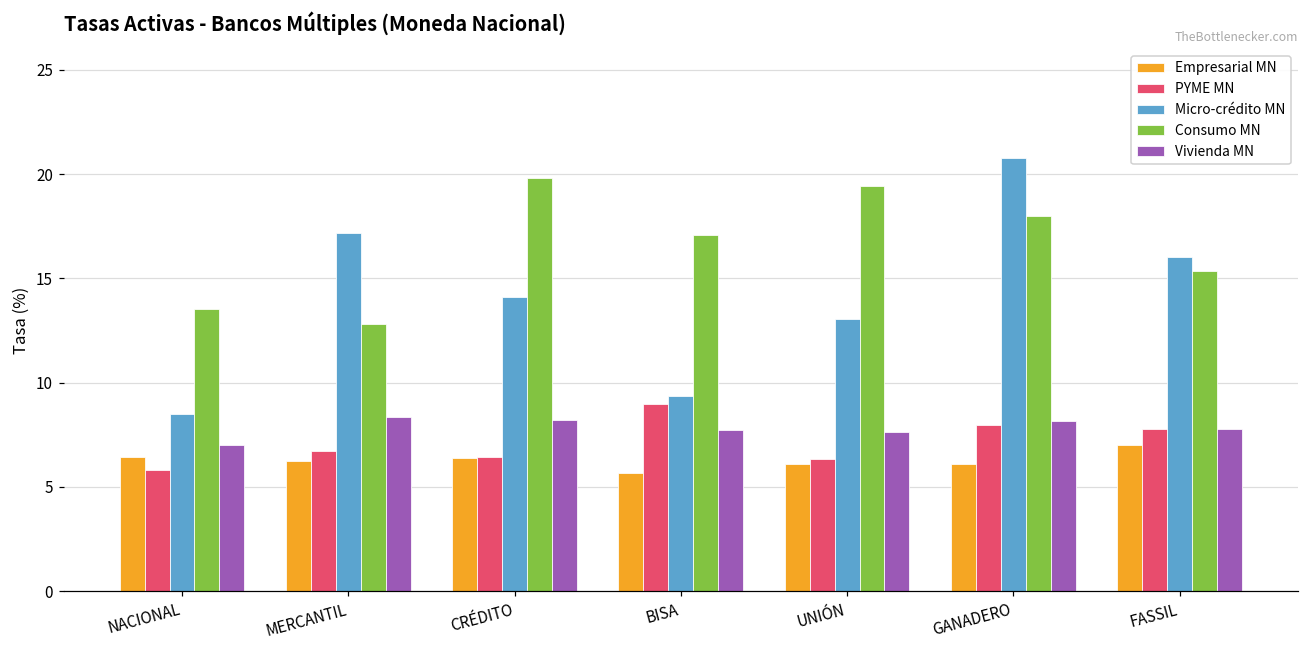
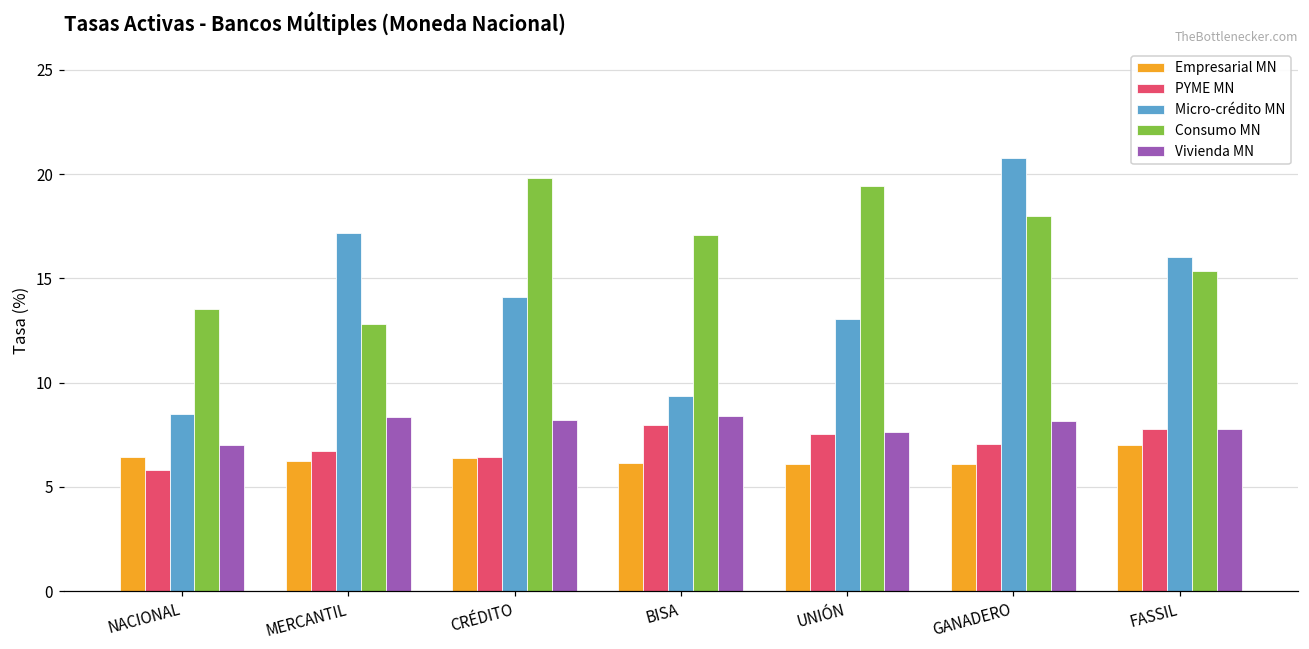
  {
    "Empresarial MN": {
      "NACIONAL": 6.5,
      "MERCANTIL": 6.2,
      "CRÉDITO": 6.4,
-     "BISA": 5.7,
+     "BISA": 6.1,
      "UNIÓN": 6.1,
      "GANADERO": 6.1,
      "FASSIL": 7.0
    },
    "PYME MN": {
      "NACIONAL": 5.8,
      "MERCANTIL": 6.7,
      "CRÉDITO": 6.4,
-     "BISA": 9.0,
-     "UNIÓN": 6.3,
-     "GANADERO": 8.0,
+     "BISA": 8.0,
+     "UNIÓN": 7.5,
+     "GANADERO": 7.0,
      "FASSIL": 7.8
    },
    "Micro-crédito MN": {
      "NACIONAL": 8.5,
      "MERCANTIL": 17.2,
      "CRÉDITO": 14.1,
      "BISA": 9.4,
      "UNIÓN": 13.1,
      "GANADERO": 20.8,
      "FASSIL": 16.0
    },
    "Consumo MN": {
      "NACIONAL": 13.5,
      "MERCANTIL": 12.8,
      "CRÉDITO": 19.8,
      "BISA": 17.1,
      "UNIÓN": 19.4,
      "GANADERO": 18.0,
      "FASSIL": 15.4
    },
    "Vivienda MN": {
      "NACIONAL": 7.0,
      "MERCANTIL": 8.4,
      "CRÉDITO": 8.2,
-     "BISA": 7.7,
+     "BISA": 8.4,
      "UNIÓN": 7.6,
      "GANADERO": 8.2,
      "FASSIL": 7.8
    }
  }
